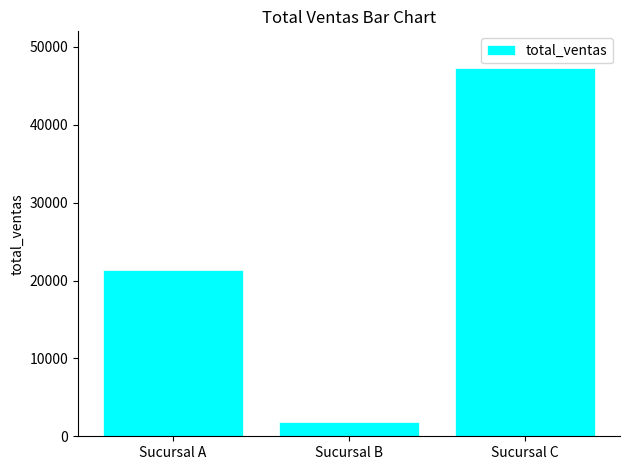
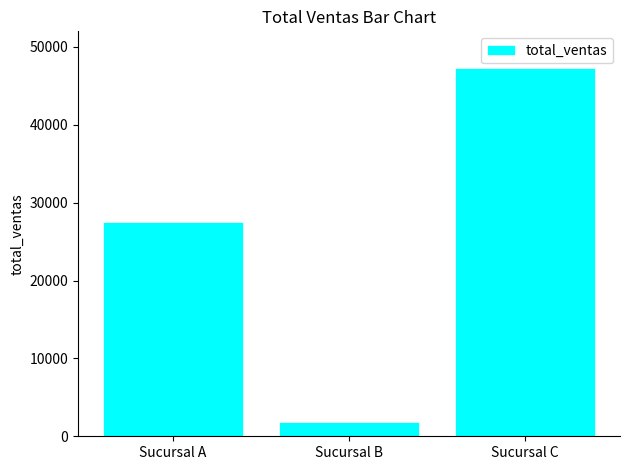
  {
-   "Sucursal A": 21000,
+   "Sucursal A": 28000,
    "Sucursal B": 2000,
    "Sucursal C": 47000
  }
